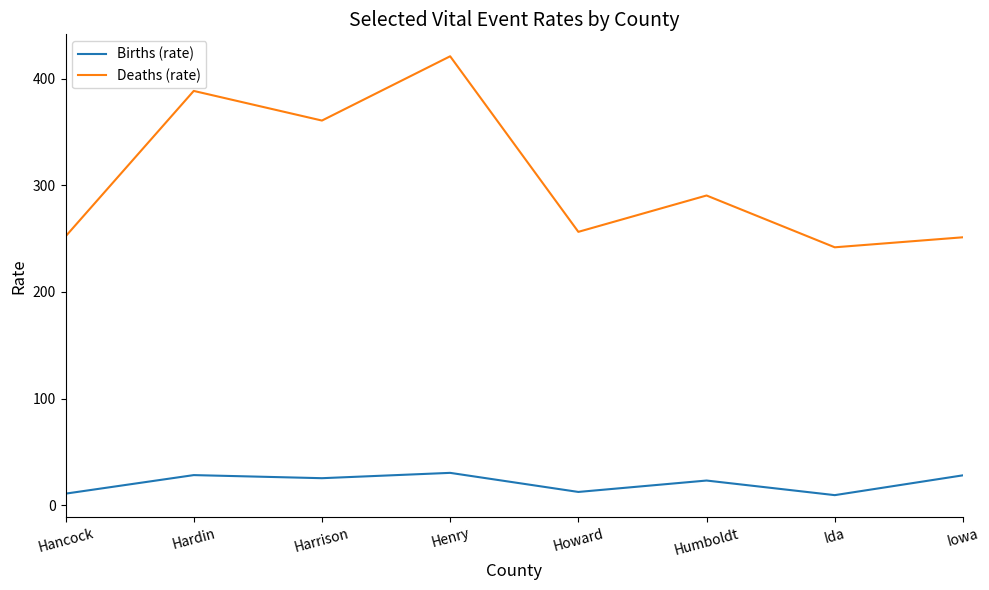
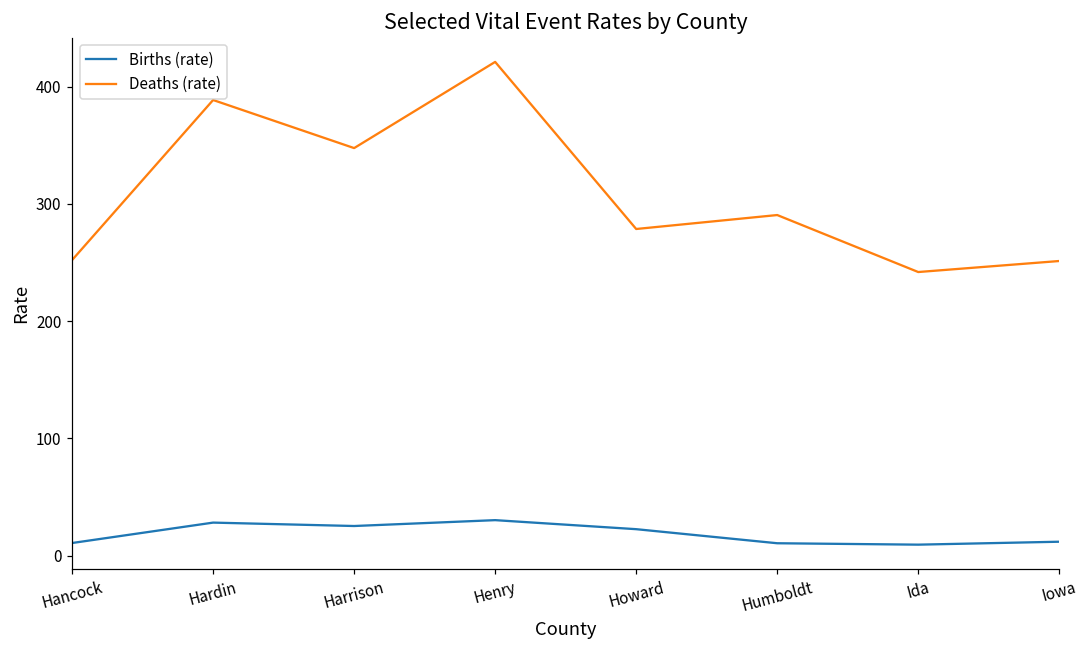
  {
    "Births (rate)": {
      "Hancock": 11,
      "Hardin": 28,
      "Harrison": 25,
      "Henry": 30,
-     "Howard": 12,
-     "Humboldt": 23,
+     "Howard": 23,
+     "Humboldt": 11,
      "Ida": 9,
-     "Iowa": 28
+     "Iowa": 12
    },
    "Deaths (rate)": {
      "Hancock": 252,
      "Hardin": 389,
-     "Harrison": 361,
+     "Harrison": 348,
      "Henry": 421,
-     "Howard": 256,
+     "Howard": 279,
      "Humboldt": 291,
      "Ida": 242,
      "Iowa": 251
    }
  }
